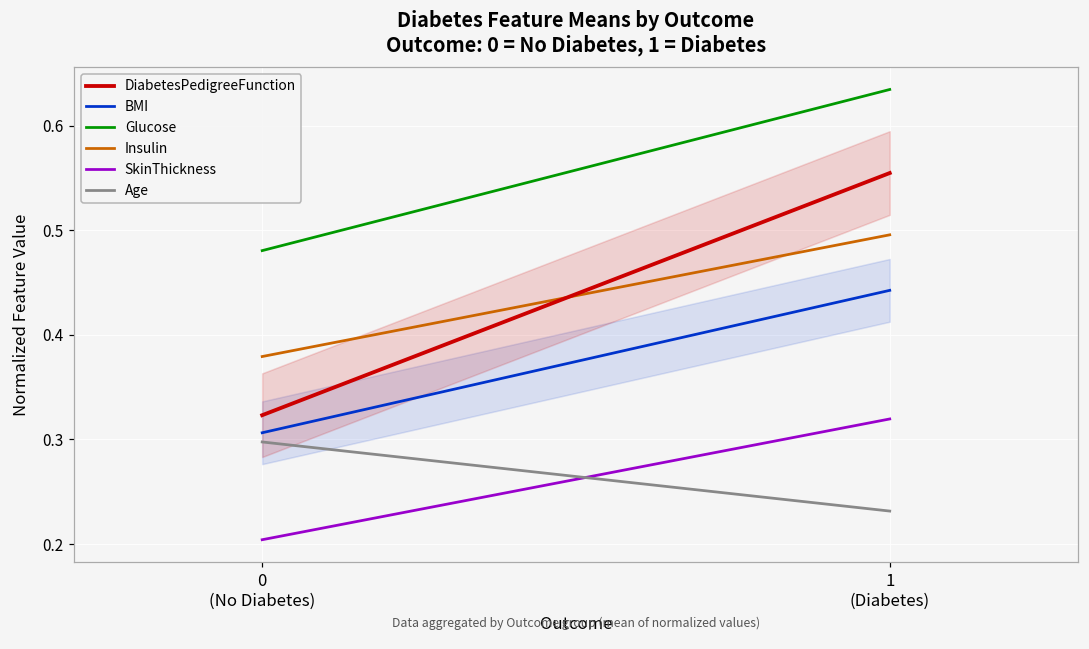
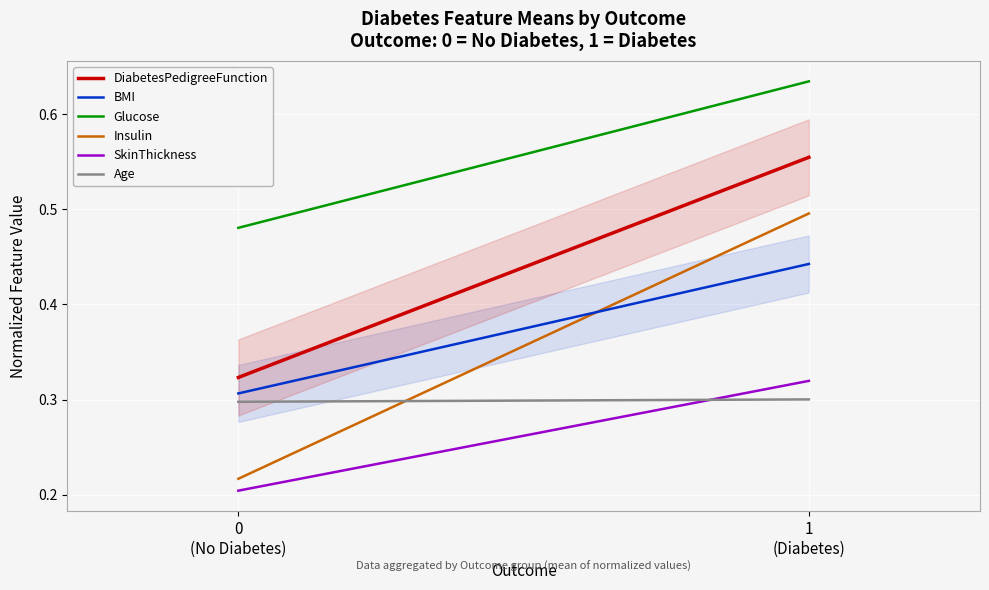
  {
    "Glucose": {
      "0 (No Diabetes)": 0.48,
      "1 (Diabetes)": 0.63
    },
    "Insulin": {
-     "0 (No Diabetes)": 0.38,
+     "0 (No Diabetes)": 0.22,
      "1 (Diabetes)": 0.50
    },
    "SkinThickness": {
      "0 (No Diabetes)": 0.20,
      "1 (Diabetes)": 0.32
    },
    "Age": {
      "0 (No Diabetes)": 0.30,
-     "1 (Diabetes)": 0.23
+     "1 (Diabetes)": 0.30
    }
  }
